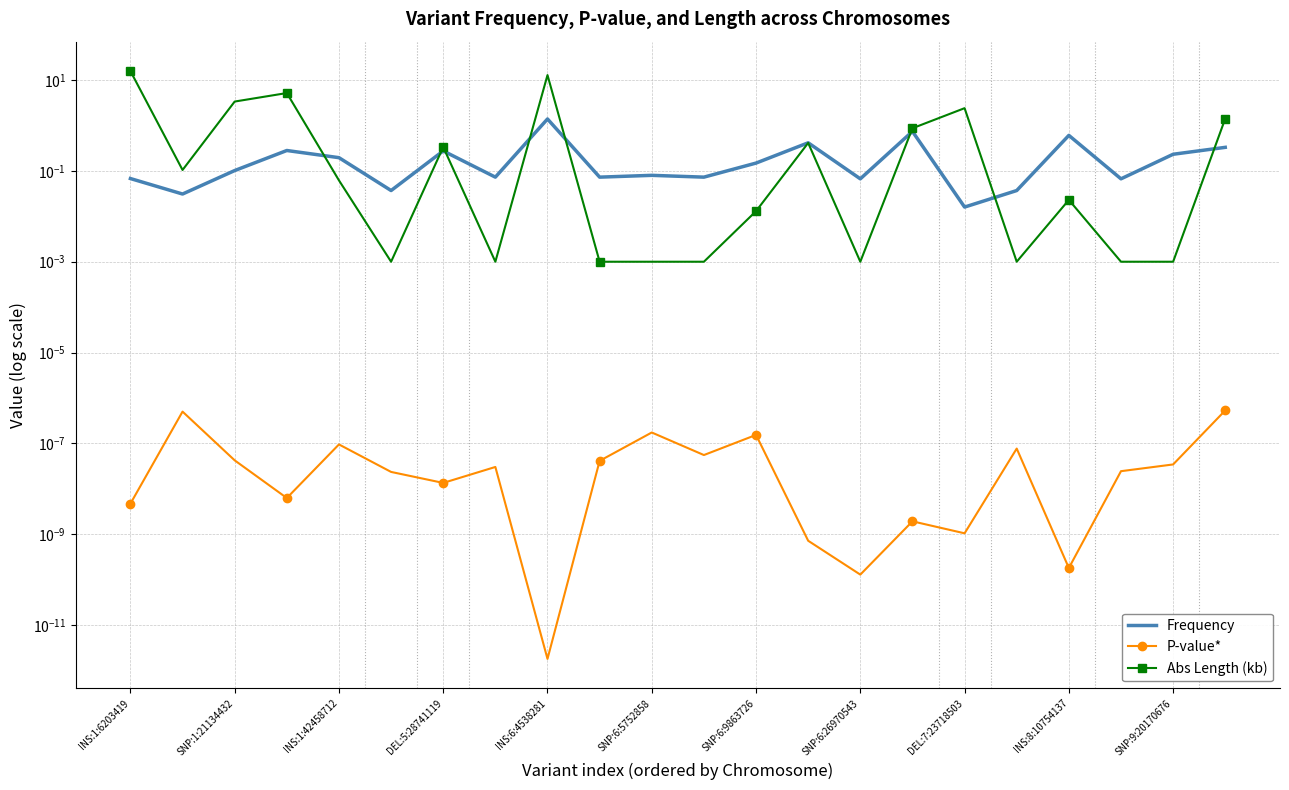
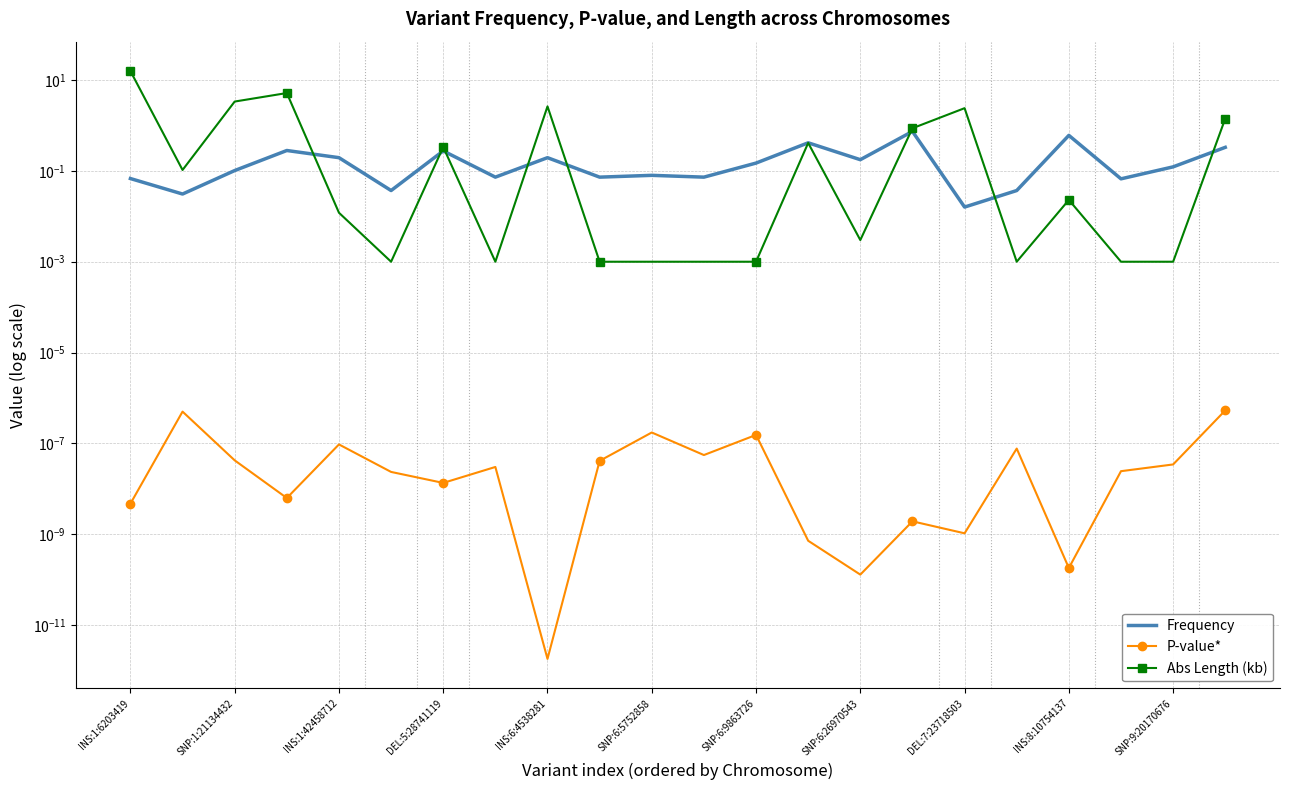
  {
    "Frequency": {
      "INS:1:6203419": 0.07,
      "SNP:1:21134432": 0.10,
      "INS:1:42458712": 0.20,
      "DEL:5:28741119": 0.3,
-     "INS:6:4538281": 1.4,
+     "INS:6:4538281": 0.20,
      "SNP:6:5752858": 0.08,
      "SNP:6:9863726": 0.15,
-     "SNP:6:26970543": 0.07,
+     "SNP:6:26970543": 0.18,
      "DEL:7:23718503": 0.016,
      "INS:8:10754137": 0.6,
-     "SNP:9:20170676": 0.2
+     "SNP:9:20170676": 0.12
    },
    "P-value*": {
      "INS:1:6203419": 0.000000005,
      "SNP:1:21134432": 0.00000004,
      "INS:1:42458712": 0.00000009,
      "DEL:5:28741119": 0.000000013,
      "INS:6:4538281": 0.000000000002,
      "SNP:6:5752858": 0.00000017,
      "SNP:6:9863726": 0.00000015,
      "SNP:6:26970543": 0.00000000013,
      "DEL:7:23718503": 0.0000000010,
      "INS:8:10754137": 0.00000000018,
      "SNP:9:20170676": 0.00000003
    },
    "Abs Length (kb)": {
      "INS:1:6203419": 16,
      "SNP:1:21134432": 3,
-     "INS:1:42458712": 0.06,
+     "INS:1:42458712": 0.012,
      "DEL:5:28741119": 0.3,
-     "INS:6:4538281": 13,
+     "INS:6:4538281": 3,
      "SNP:6:5752858": 0.001,
-     "SNP:6:9863726": 0.013,
-     "SNP:6:26970543": 0.001,
+     "SNP:6:9863726": 0.001,
+     "SNP:6:26970543": 0.003,
      "DEL:7:23718503": 2,
      "INS:8:10754137": 0.02,
      "SNP:9:20170676": 0.001
    }
  }
